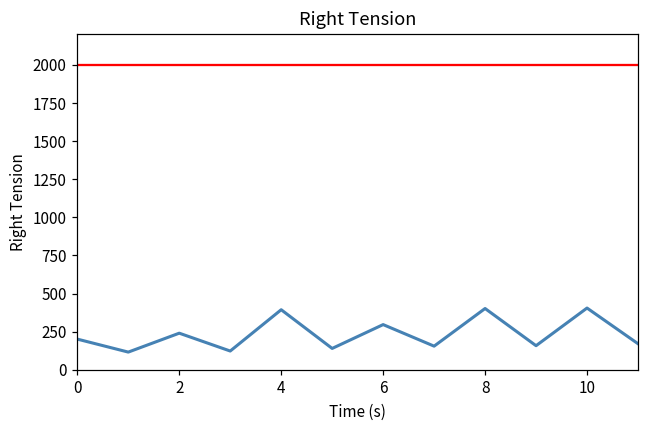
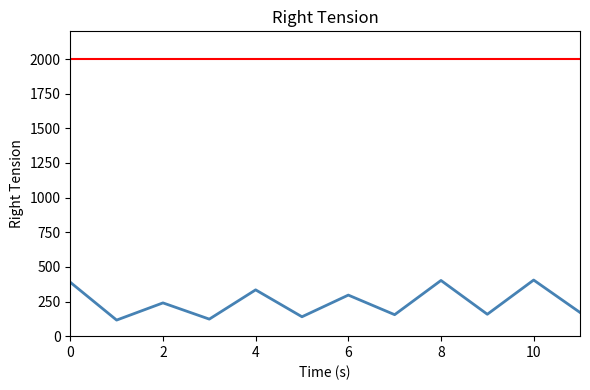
  {
-   "0": 200,
+   "0": 390,
    "2": 240,
-   "4": 390,
+   "4": 330,
    "6": 300,
    "8": 400,
    "10": 410
  }
